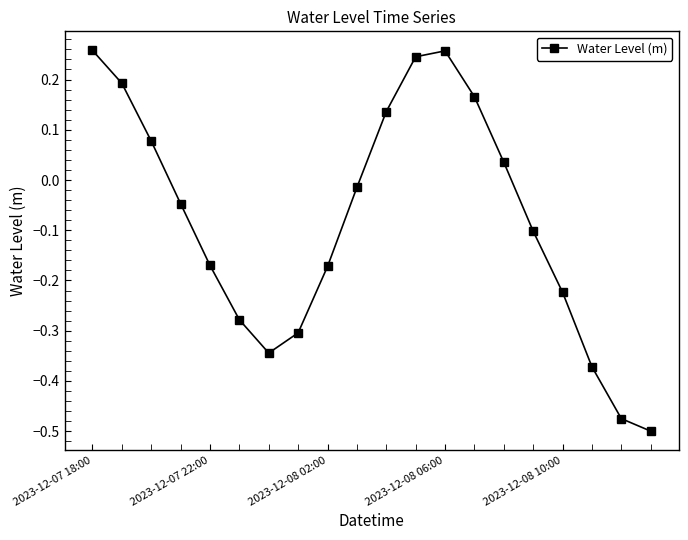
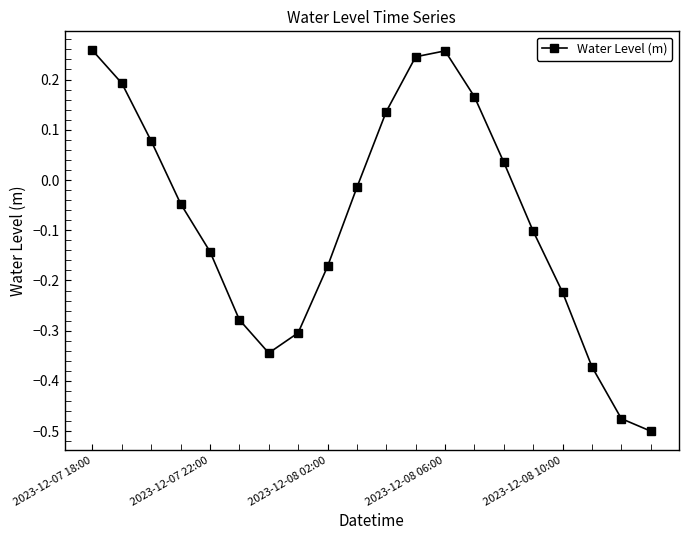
  {
    "2023-12-07 18:00": 0.26,
-   "2023-12-07 22:00": -0.17,
+   "2023-12-07 22:00": -0.14,
    "2023-12-08 02:00": -0.17,
    "2023-12-08 06:00": 0.26,
    "2023-12-08 10:00": -0.22
  }
